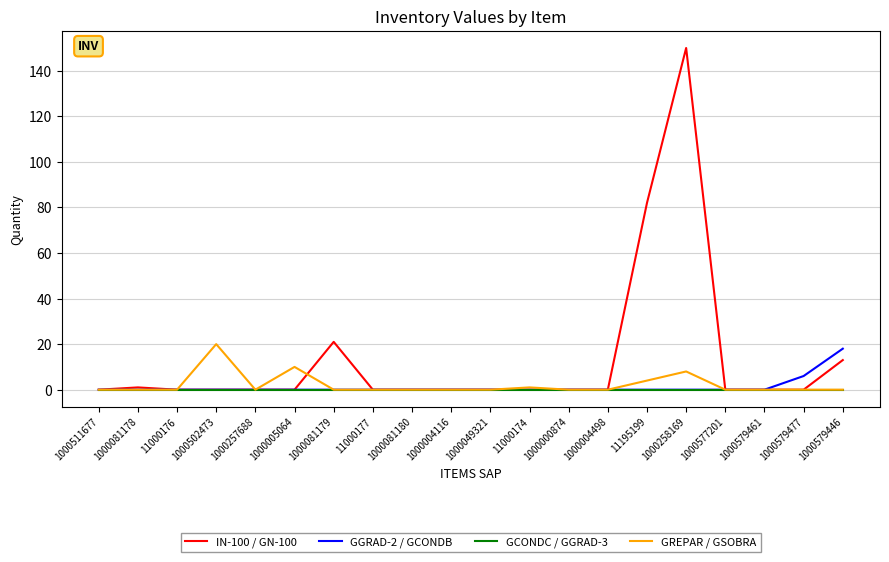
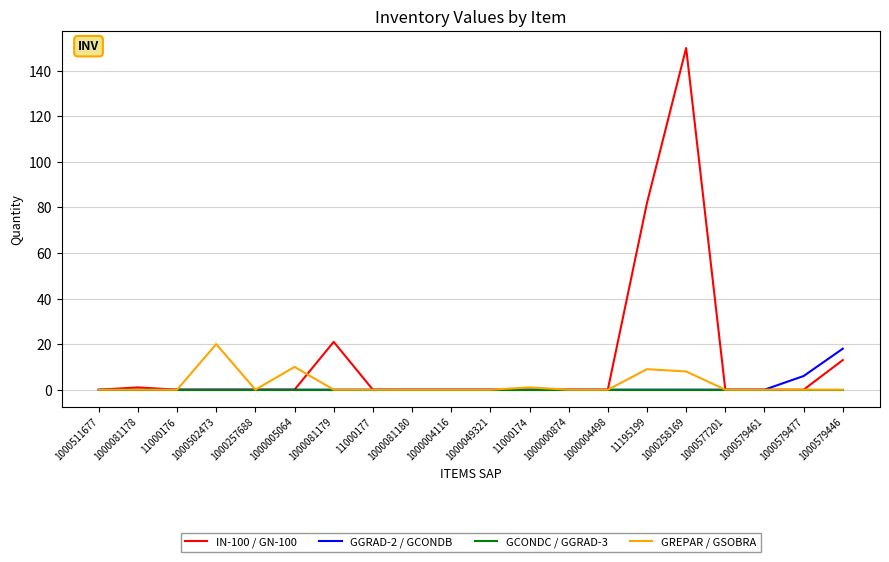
  {
    "IN-100 / GN-100": {
      "1000081179": 21,
      "11195199": 82,
      "1000258169": 150,
      "1000579446": 13
    },
    "GGRAD-2 / GCONDB": {
      "1000579477": 6,
      "1000579446": 18
    },
    "GREPAR / GSOBRA": {
      "1000502473": 20,
      "1000005064": 10,
-     "11195199": 4,
+     "11195199": 9,
      "1000258169": 8
    }
  }
